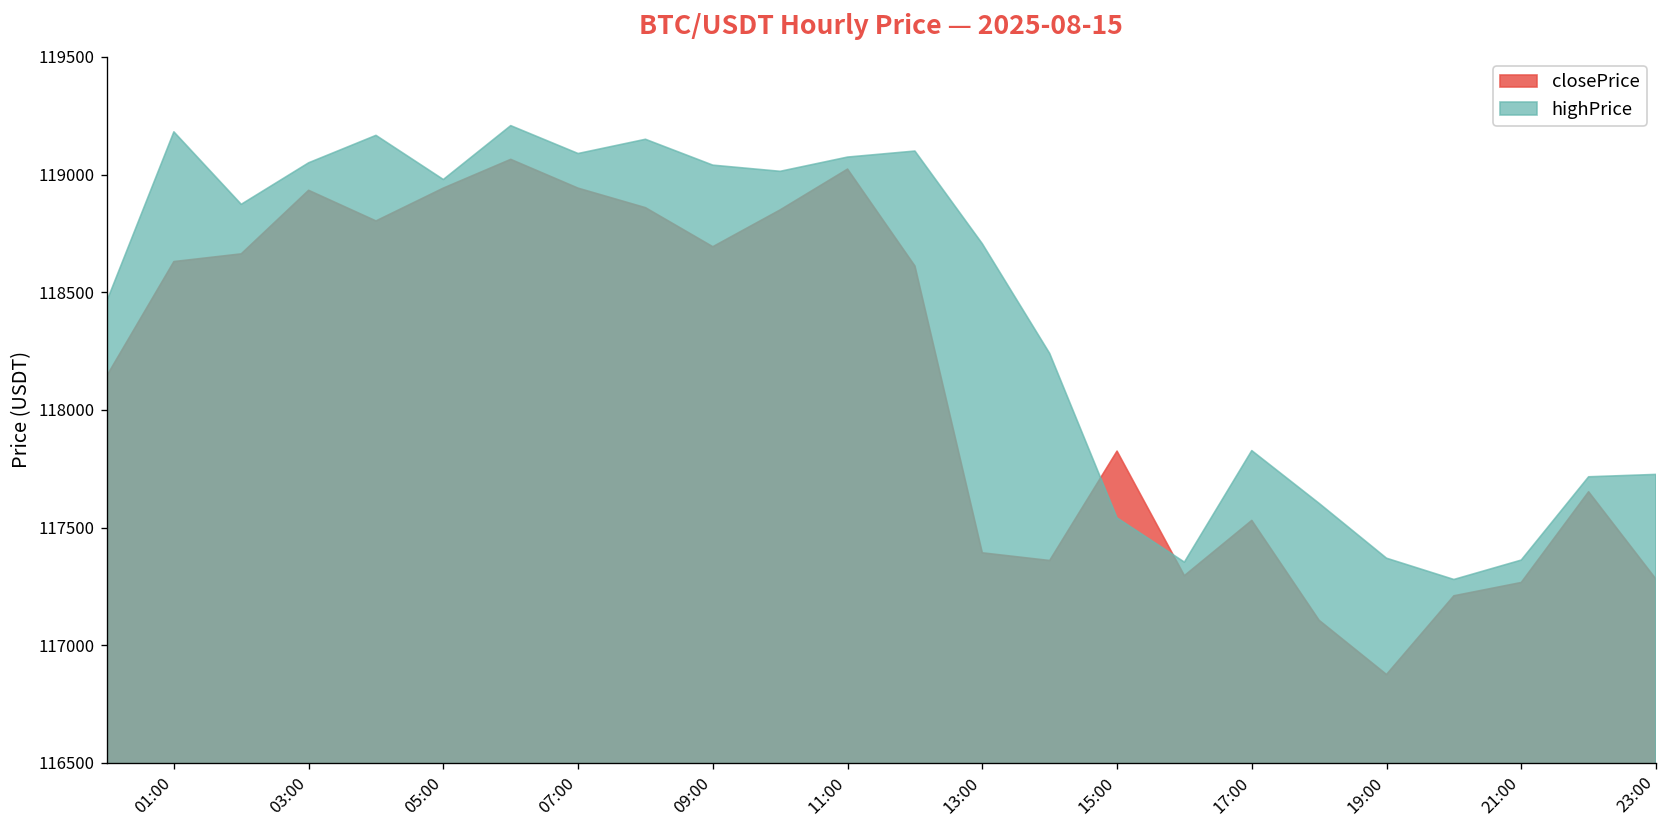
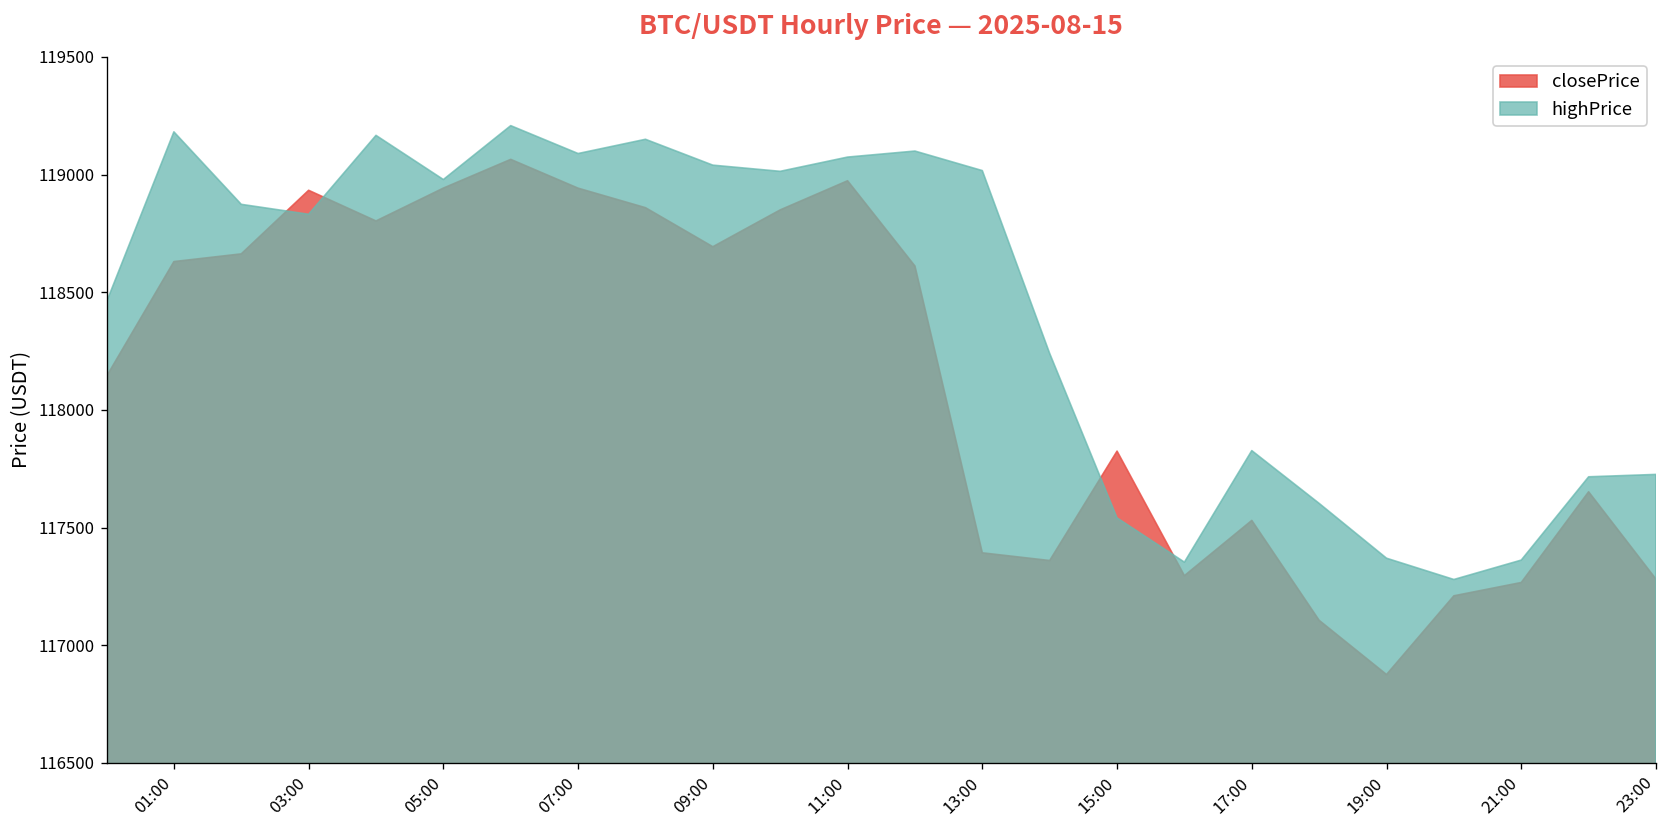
  {
    "closePrice": {
      "01:00": 118630,
      "03:00": 118930,
      "05:00": 118940,
      "07:00": 118940,
      "09:00": 118690,
-     "11:00": 119020,
+     "11:00": 118970,
      "13:00": 117390,
      "15:00": 117820,
      "17:00": 117530,
      "19:00": 116880,
      "21:00": 117270,
      "23:00": 117280
    },
    "highPrice": {
      "01:00": 119180,
-     "03:00": 119050,
+     "03:00": 118830,
      "05:00": 118980,
      "07:00": 119090,
      "09:00": 119040,
      "11:00": 119070,
-     "13:00": 118710,
+     "13:00": 119020,
      "15:00": 117540,
      "17:00": 117830,
      "19:00": 117370,
      "21:00": 117360,
      "23:00": 117730
    }
  }
